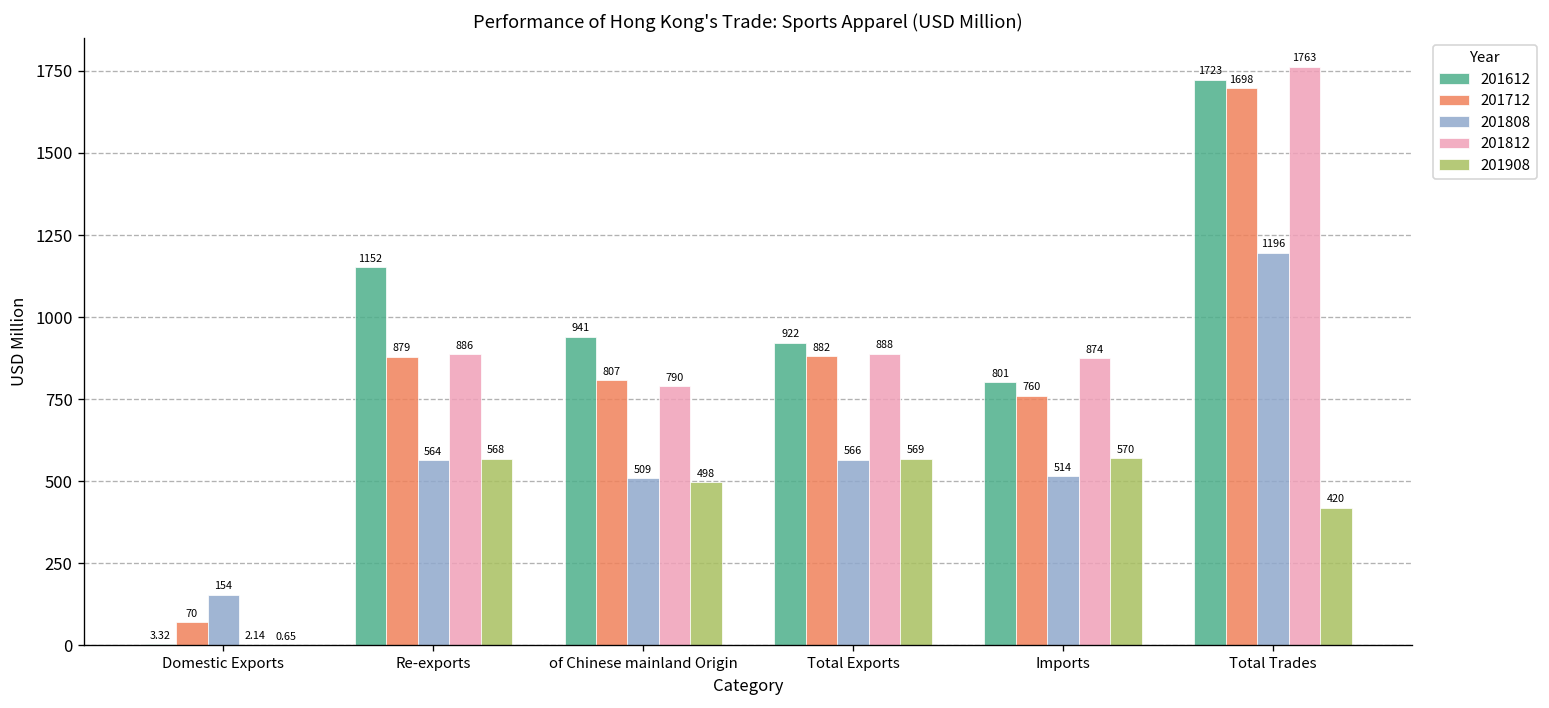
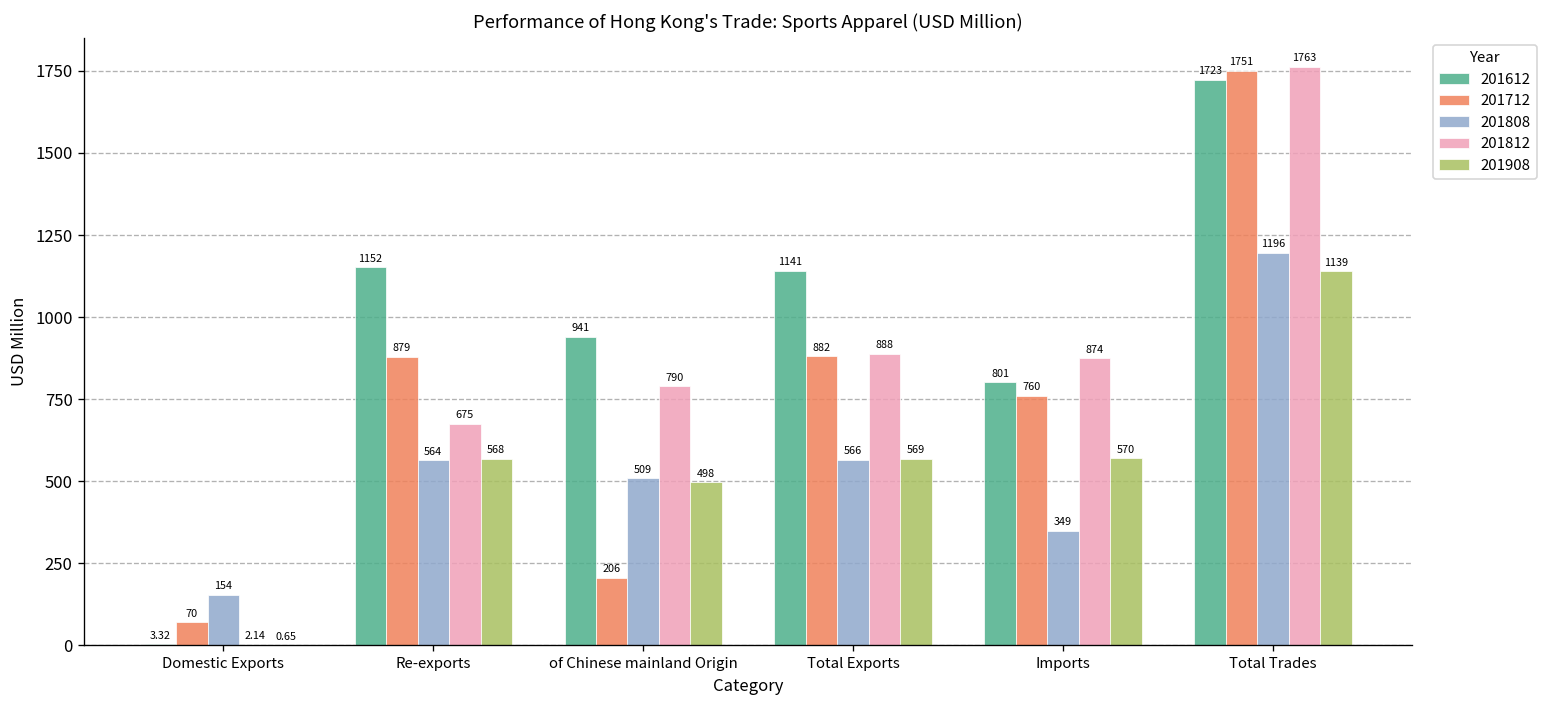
  {
    "201612": {
      "Domestic Exports": 3.32,
      "Re-exports": 1152,
      "of Chinese mainland Origin": 941,
-     "Total Exports": 922,
+     "Total Exports": 1141,
      "Imports": 801,
      "Total Trades": 1723
    },
    "201712": {
      "Domestic Exports": 70,
      "Re-exports": 879,
-     "of Chinese mainland Origin": 807,
+     "of Chinese mainland Origin": 206,
      "Total Exports": 882,
      "Imports": 760,
-     "Total Trades": 1698
+     "Total Trades": 1751
    },
    "201808": {
      "Domestic Exports": 154,
      "Re-exports": 564,
      "of Chinese mainland Origin": 509,
      "Total Exports": 566,
-     "Imports": 514,
+     "Imports": 349,
      "Total Trades": 1196
    },
    "201812": {
      "Domestic Exports": 2.14,
-     "Re-exports": 886,
+     "Re-exports": 675,
      "of Chinese mainland Origin": 790,
      "Total Exports": 888,
      "Imports": 874,
      "Total Trades": 1763
    },
    "201908": {
      "Domestic Exports": 0.65,
      "Re-exports": 568,
      "of Chinese mainland Origin": 498,
      "Total Exports": 569,
      "Imports": 570,
-     "Total Trades": 420
+     "Total Trades": 1139
    }
  }
